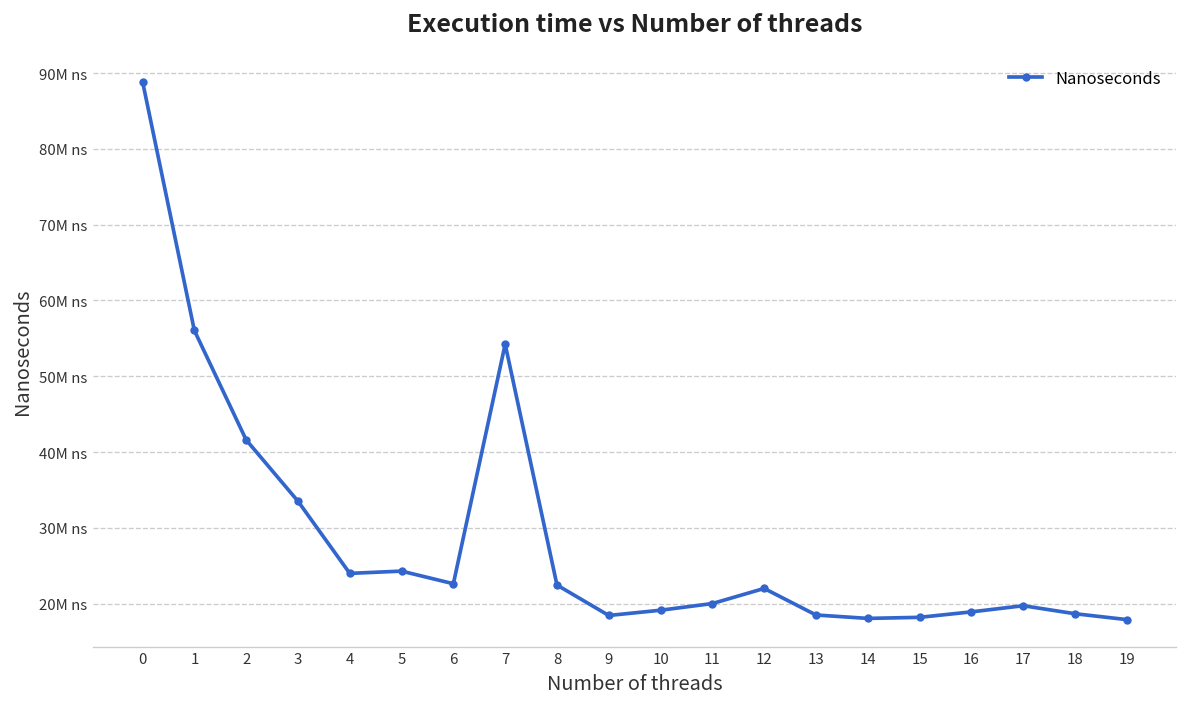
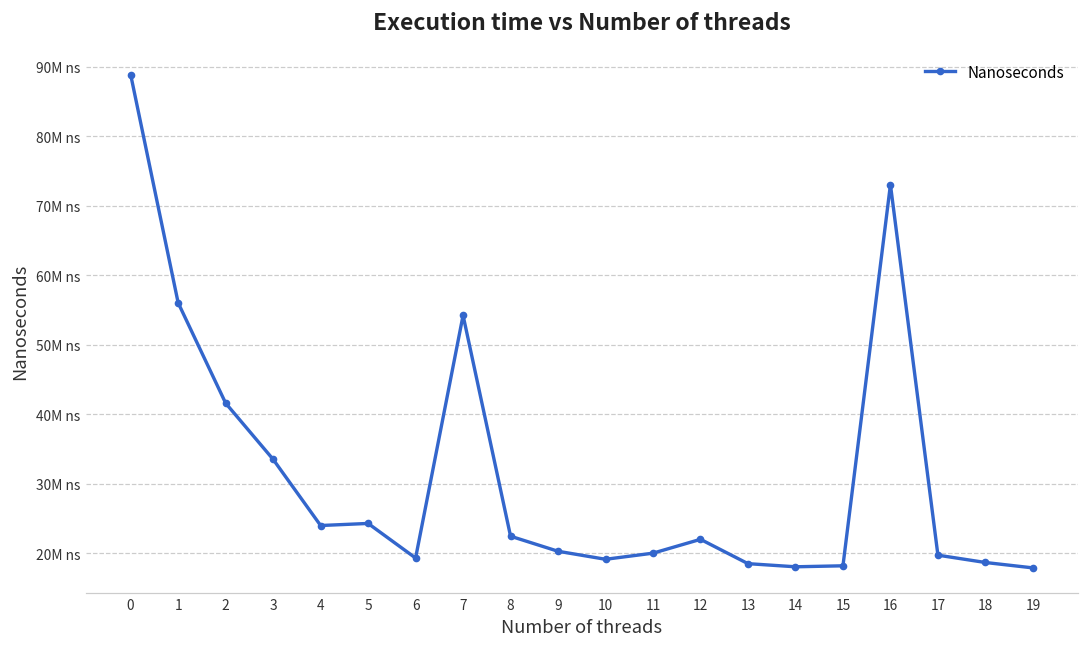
  {
    "0": "89M ns",
    "1": "56M ns",
    "2": "42M ns",
    "3": "34M ns",
    "4": "24M ns",
    "5": "24M ns",
-   "6": "23M ns",
+   "6": "19M ns",
    "7": "54M ns",
    "8": "22M ns",
-   "9": "18M ns",
+   "9": "20M ns",
    "10": "19M ns",
    "11": "20M ns",
    "12": "22M ns",
    "13": "19M ns",
    "14": "18M ns",
    "15": "18M ns",
-   "16": "19M ns",
+   "16": "73M ns",
    "17": "20M ns",
    "18": "19M ns",
    "19": "18M ns"
  }
